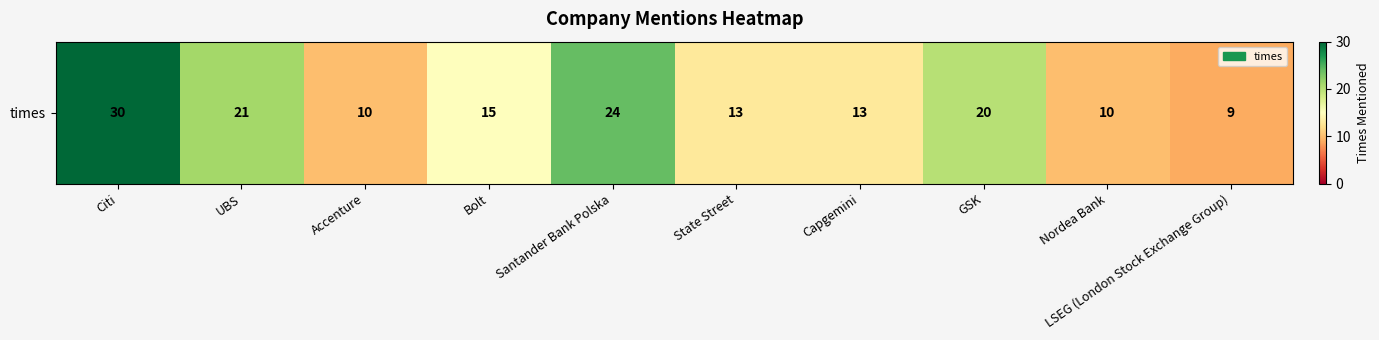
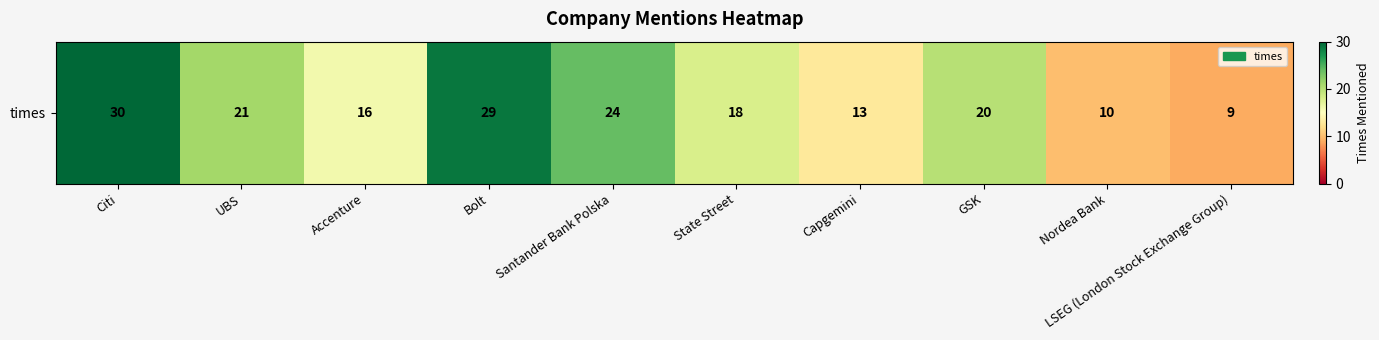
  {
    "times": {
      "Citi": 30,
      "UBS": 21,
-     "Accenture": 10,
-     "Bolt": 15,
+     "Accenture": 16,
+     "Bolt": 29,
      "Santander Bank Polska": 24,
-     "State Street": 13,
+     "State Street": 18,
      "Capgemini": 13,
      "GSK": 20,
      "Nordea Bank": 10,
      "LSEG (London Stock Exchange Group)": 9
    }
  }
